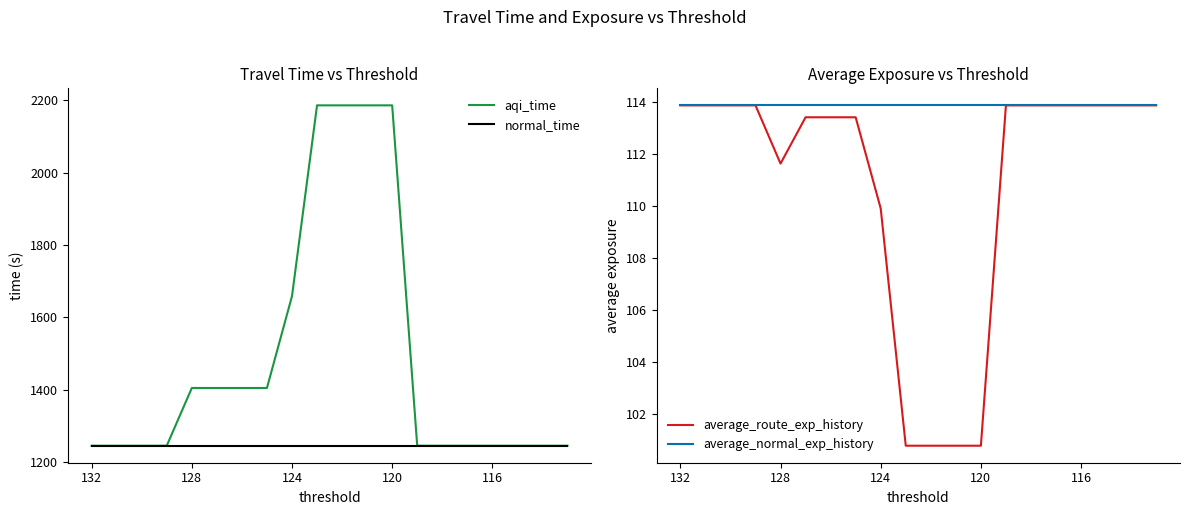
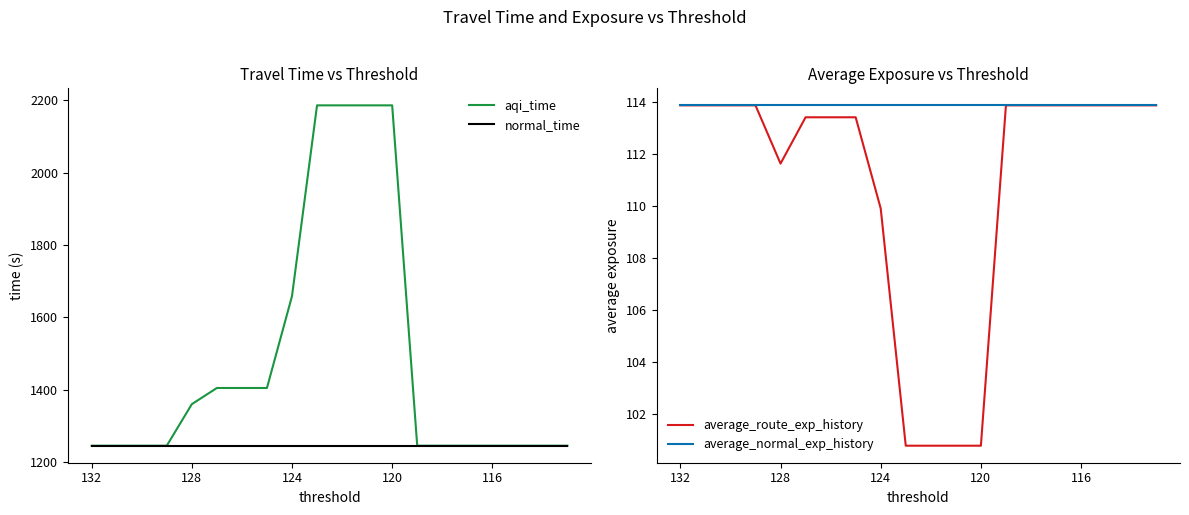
  {
    "Travel Time vs Threshold": {
      "aqi_time": {
-       "128": 1410,
+       "128": 1360,
        "124": 1660,
        "120": 2190
      },
      "normal_time": {
        "128": 1250,
        "124": 1250,
        "120": 1250
      }
    },
    "Average Exposure vs Threshold": {
      "average_route_exp_history": {
        "128": 111.6,
        "124": 109.9,
        "120": 100.8
      },
      "average_normal_exp_history": {
        "128": 113.9,
        "124": 113.9,
        "120": 113.9
      }
    }
  }
